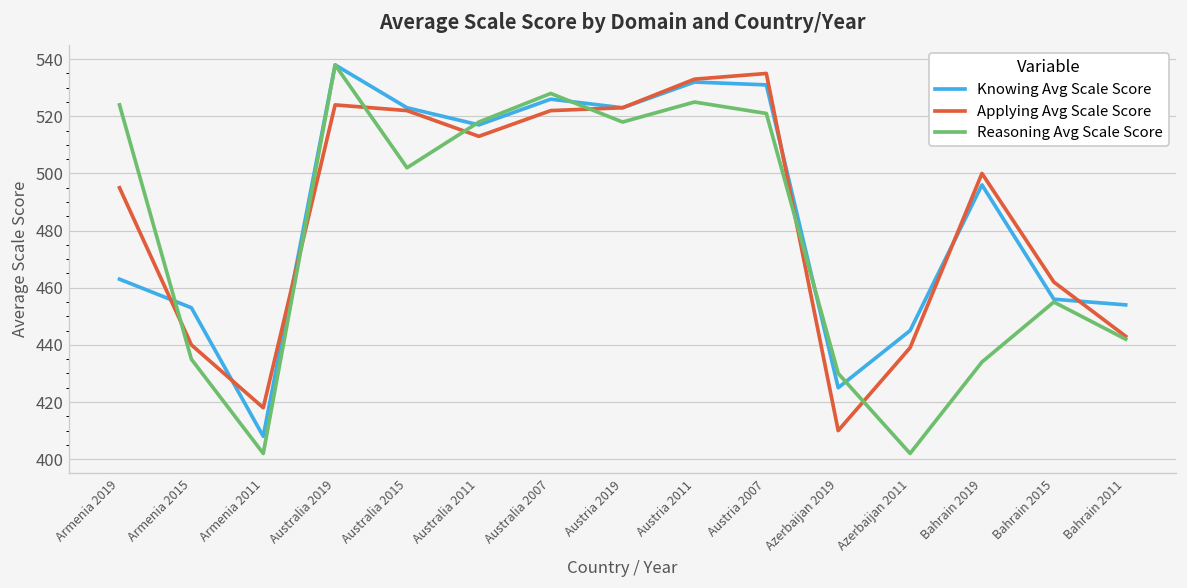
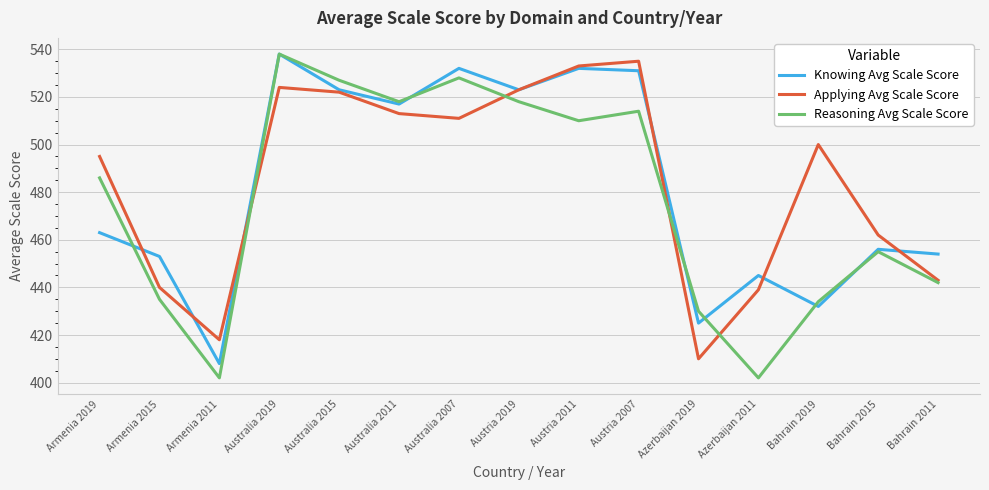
  {
    "Knowing Avg Scale Score": {
      "Armenia 2019": 463,
      "Armenia 2015": 453,
      "Armenia 2011": 408,
-     "Australia 2007": 526,
+     "Australia 2007": 532,
      "Austria 2007": 531,
      "Azerbaijan 2019": 425,
      "Azerbaijan 2011": 445,
-     "Bahrain 2019": 496,
+     "Bahrain 2019": 432,
      "Bahrain 2011": 454
    },
    "Applying Avg Scale Score": {
      "Armenia 2019": 495,
      "Armenia 2015": 440,
      "Armenia 2011": 418,
      "Australia 2019": 524,
      "Australia 2011": 513,
-     "Australia 2007": 522,
+     "Australia 2007": 511,
      "Austria 2007": 535,
      "Azerbaijan 2019": 410,
      "Azerbaijan 2011": 439,
      "Bahrain 2019": 500,
      "Bahrain 2015": 462
    },
    "Reasoning Avg Scale Score": {
-     "Armenia 2019": 524,
+     "Armenia 2019": 486,
      "Armenia 2015": 435,
      "Armenia 2011": 402,
-     "Australia 2015": 502,
+     "Australia 2015": 527,
      "Australia 2007": 528,
      "Austria 2019": 518,
-     "Austria 2011": 525,
-     "Austria 2007": 521,
+     "Austria 2011": 510,
+     "Austria 2007": 514,
      "Azerbaijan 2019": 430,
      "Azerbaijan 2011": 402,
      "Bahrain 2019": 434
    }
  }
